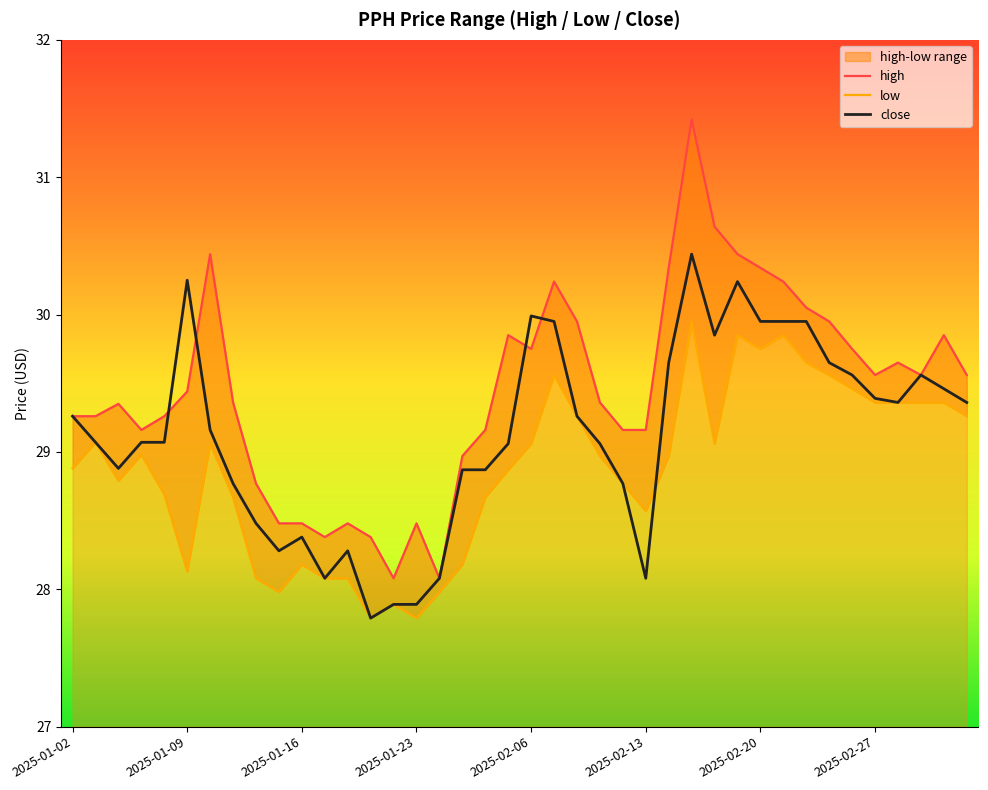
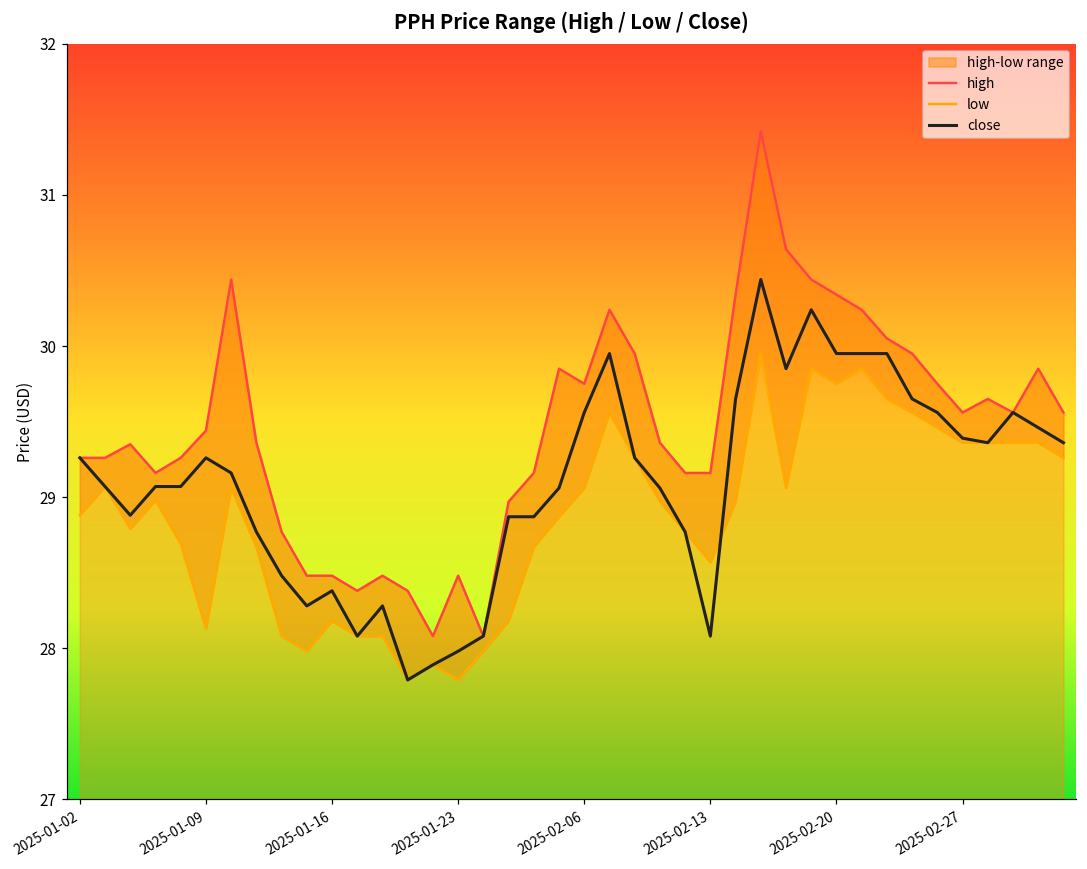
  {
    "close": {
-     "2025-01-09": 30.25,
+     "2025-01-09": 29.26,
      "2025-01-16": 28.38,
-     "2025-01-23": 27.89,
-     "2025-02-06": 29.99,
+     "2025-01-23": 27.98,
+     "2025-02-06": 29.56,
      "2025-02-13": 28.08,
      "2025-02-20": 29.95,
      "2025-02-27": 29.39
    }
  }
